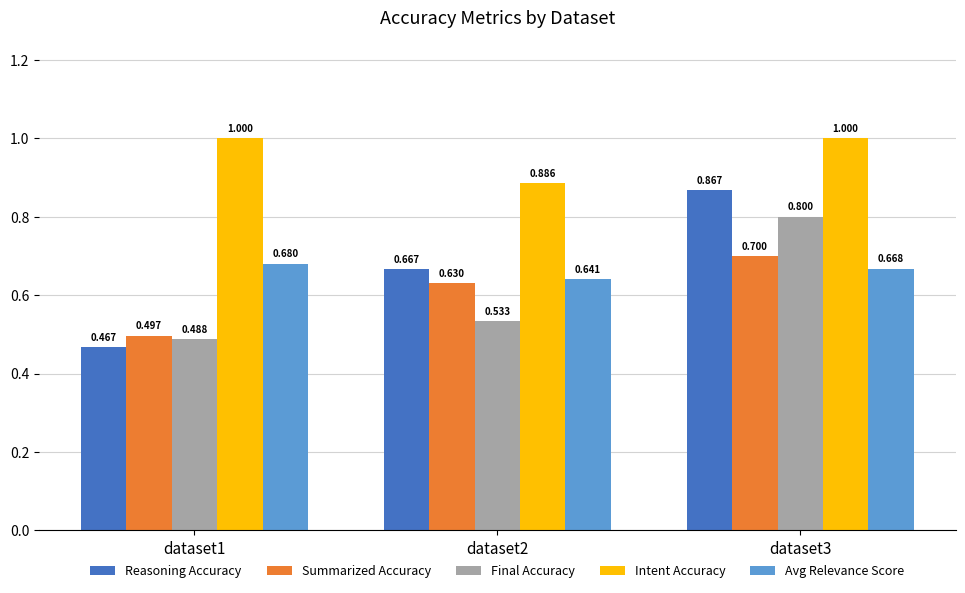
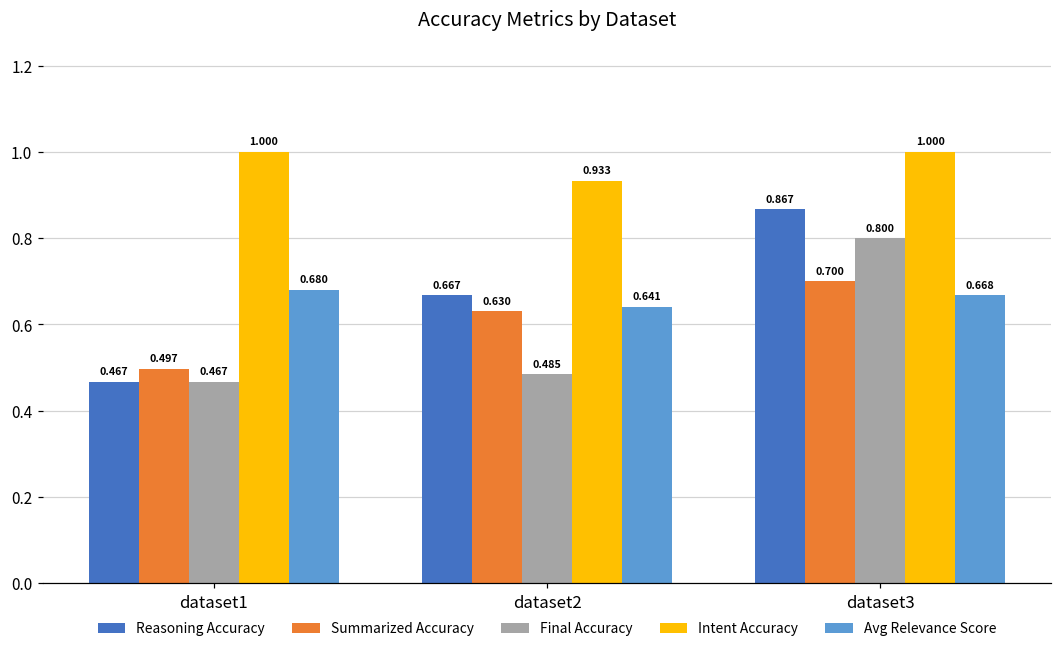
  {
    "Summarized Accuracy": {
      "dataset1": 0.497,
      "dataset2": 0.630,
      "dataset3": 0.700
    },
    "Final Accuracy": {
-     "dataset1": 0.488,
-     "dataset2": 0.533,
+     "dataset1": 0.467,
+     "dataset2": 0.485,
      "dataset3": 0.800
    },
    "Intent Accuracy": {
      "dataset1": 1.000,
-     "dataset2": 0.886,
+     "dataset2": 0.933,
      "dataset3": 1.000
    }
  }
